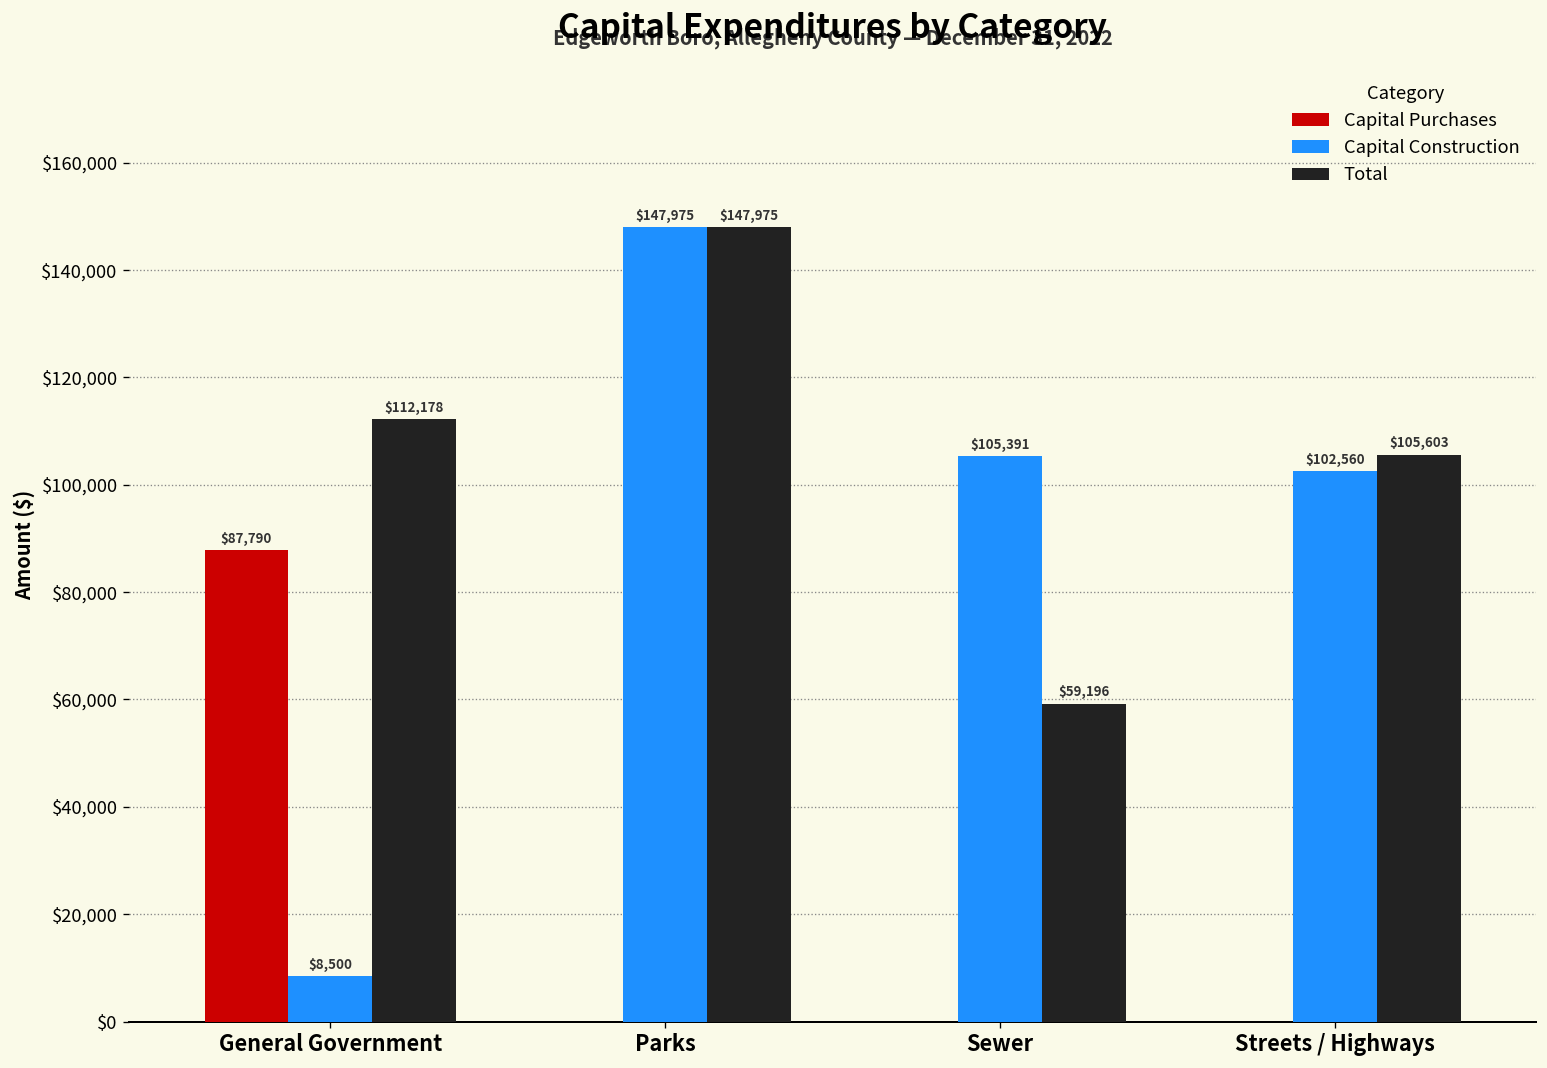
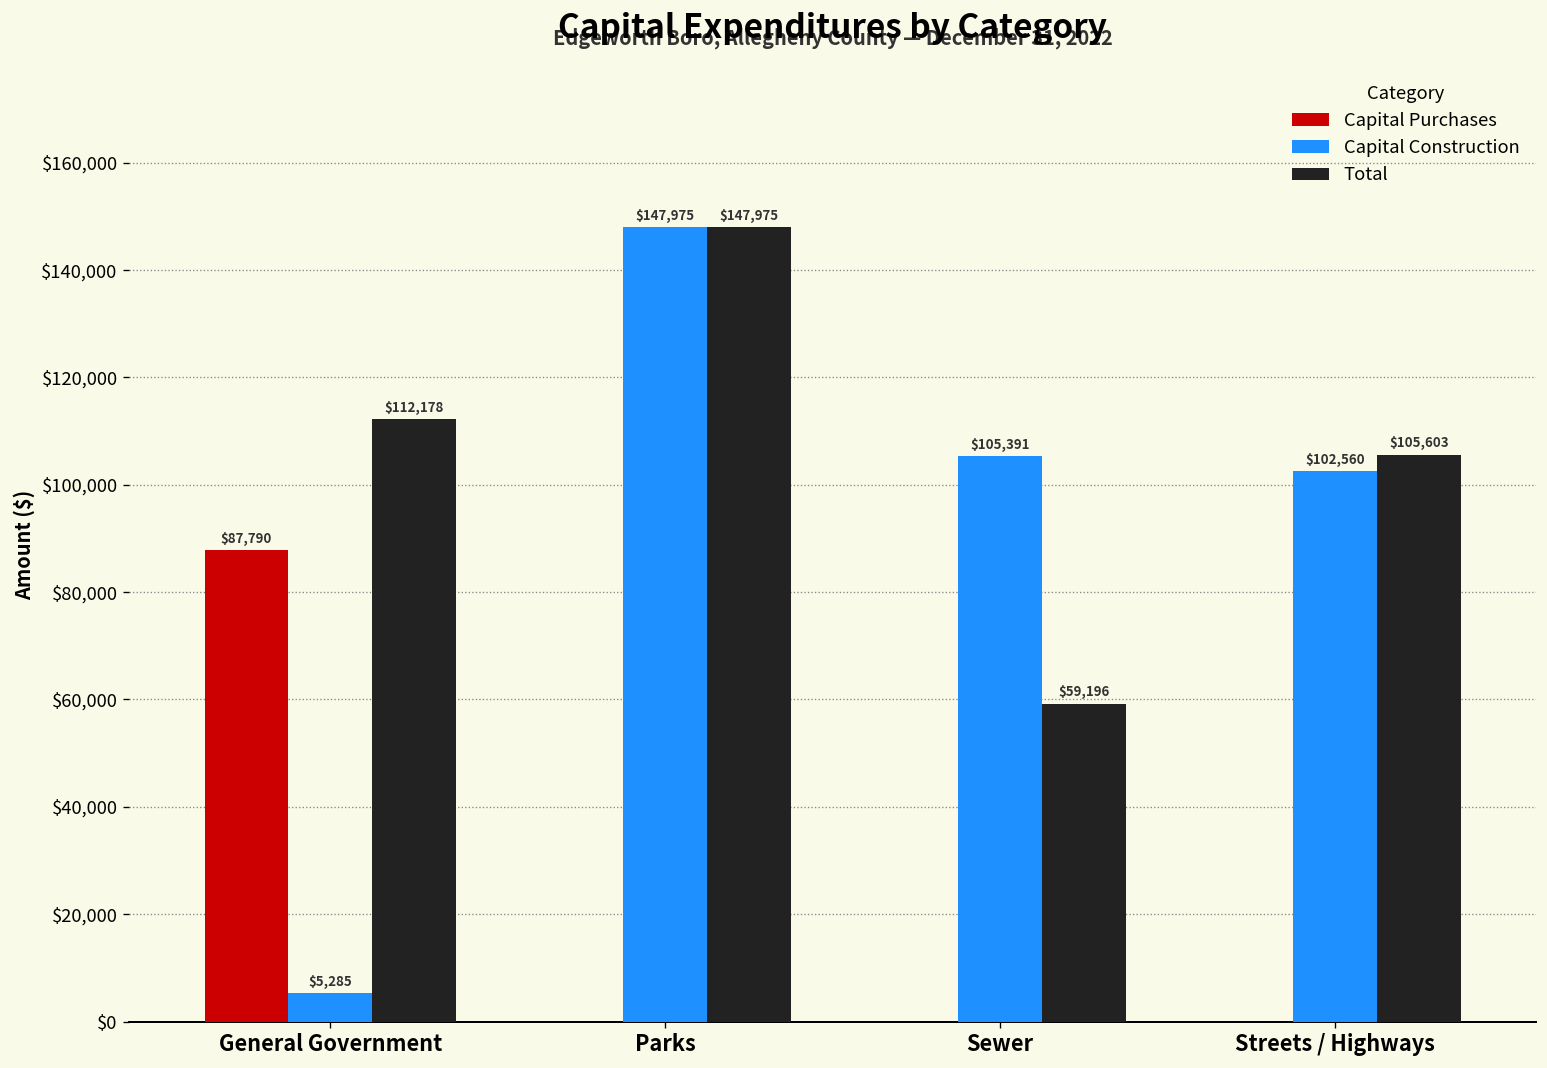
  {
    "Capital Purchases": {
      "General Government": "$87,790"
    },
    "Capital Construction": {
-     "General Government": "$8,500",
+     "General Government": "$5,285",
      "Parks": "$147,975",
      "Sewer": "$105,391",
      "Streets / Highways": "$102,560"
    },
    "Total": {
      "General Government": "$112,178",
      "Parks": "$147,975",
      "Sewer": "$59,196",
      "Streets / Highways": "$105,603"
    }
  }
